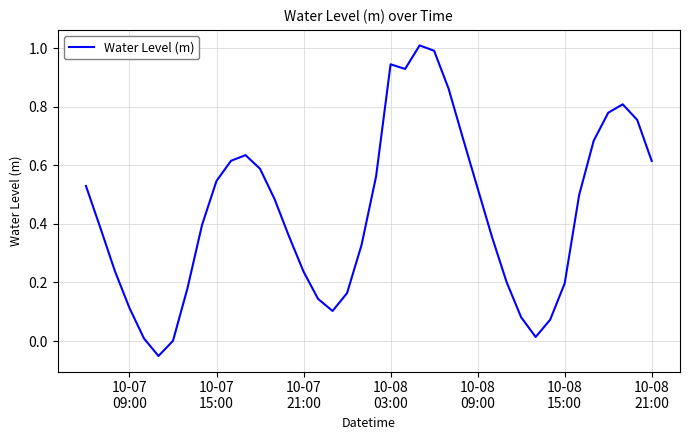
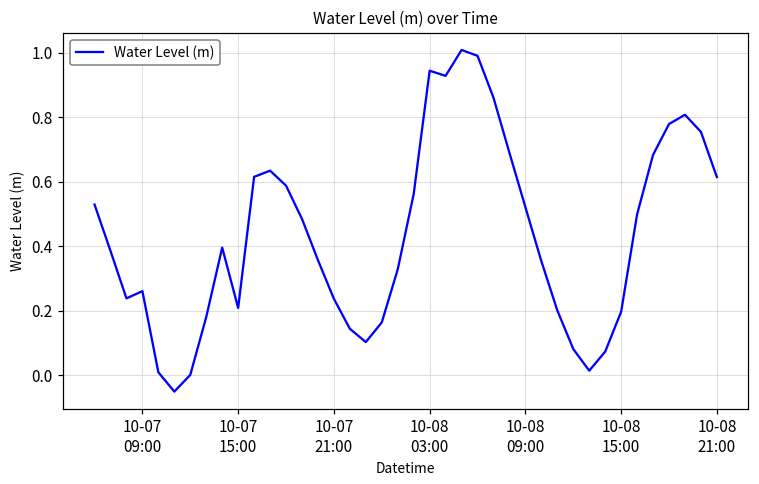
  {
-   "10-07 09:00": 0.11,
-   "10-07 15:00": 0.55,
+   "10-07 09:00": 0.26,
+   "10-07 15:00": 0.21,
    "10-07 21:00": 0.24,
    "10-08 03:00": 0.94,
    "10-08 09:00": 0.52,
    "10-08 15:00": 0.20,
    "10-08 21:00": 0.61
  }
